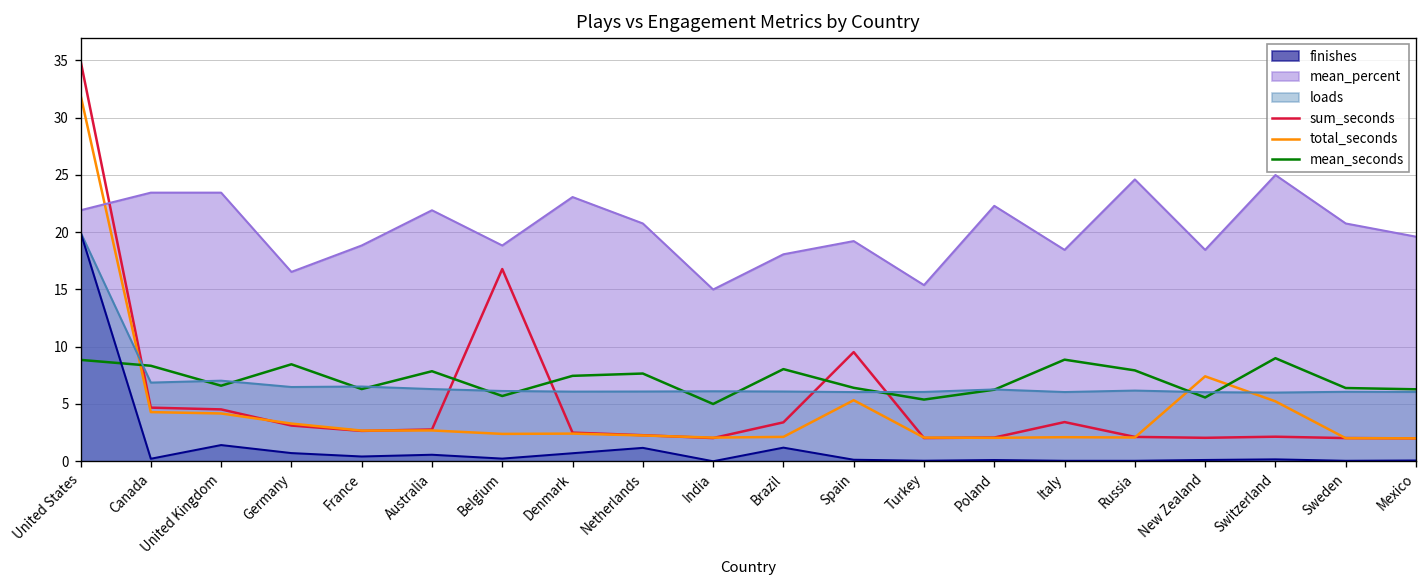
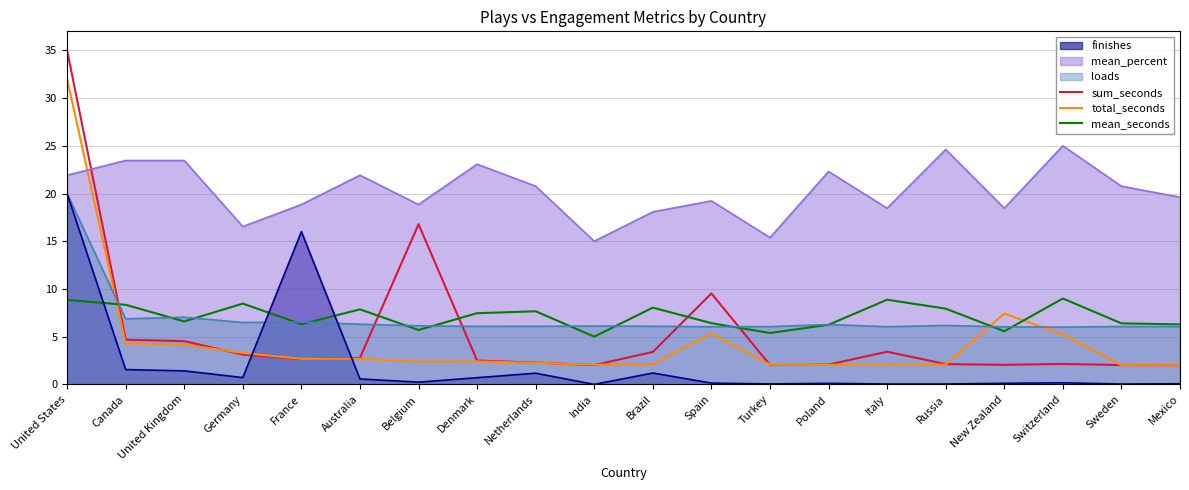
  {
    "sum_seconds": {
      "United States": 35,
      "Canada": 5,
      "United Kingdom": 5,
      "Belgium": 17,
      "Brazil": 3,
      "Spain": 10,
      "Italy": 3,
      "New Zealand": 2,
      "Switzerland": 2
    },
    "finishes": {
-     "Canada": 0,
+     "Canada": 2,
      "United Kingdom": 1,
      "Germany": 1,
-     "France": 0,
+     "France": 16,
      "Australia": 1,
      "Belgium": 0,
      "Denmark": 1,
      "Netherlands": 1,
      "India": 0,
      "Brazil": 1,
      "Spain": 0,
      "Turkey": 0,
      "Poland": 0,
      "Italy": 0,
      "Russia": 0,
      "New Zealand": 0,
      "Switzerland": 0,
      "Sweden": 0,
      "Mexico": 0
    },
    "total_seconds": {
      "United States": 32,
      "Canada": 4,
      "United Kingdom": 4,
      "Belgium": 2,
      "Brazil": 2,
      "Spain": 5,
      "Italy": 2,
      "New Zealand": 7,
      "Switzerland": 5
    },
    "mean_seconds": {
      "United States": 9,
      "Canada": 8,
      "United Kingdom": 7,
      "Germany": 8,
      "Australia": 8,
      "Belgium": 6,
      "Denmark": 7,
      "Netherlands": 8,
      "India": 5,
      "Brazil": 8,
      "Spain": 6,
      "Turkey": 5,
      "Italy": 9,
      "Russia": 8,
      "New Zealand": 6,
      "Switzerland": 9,
      "Sweden": 6
    }
  }
